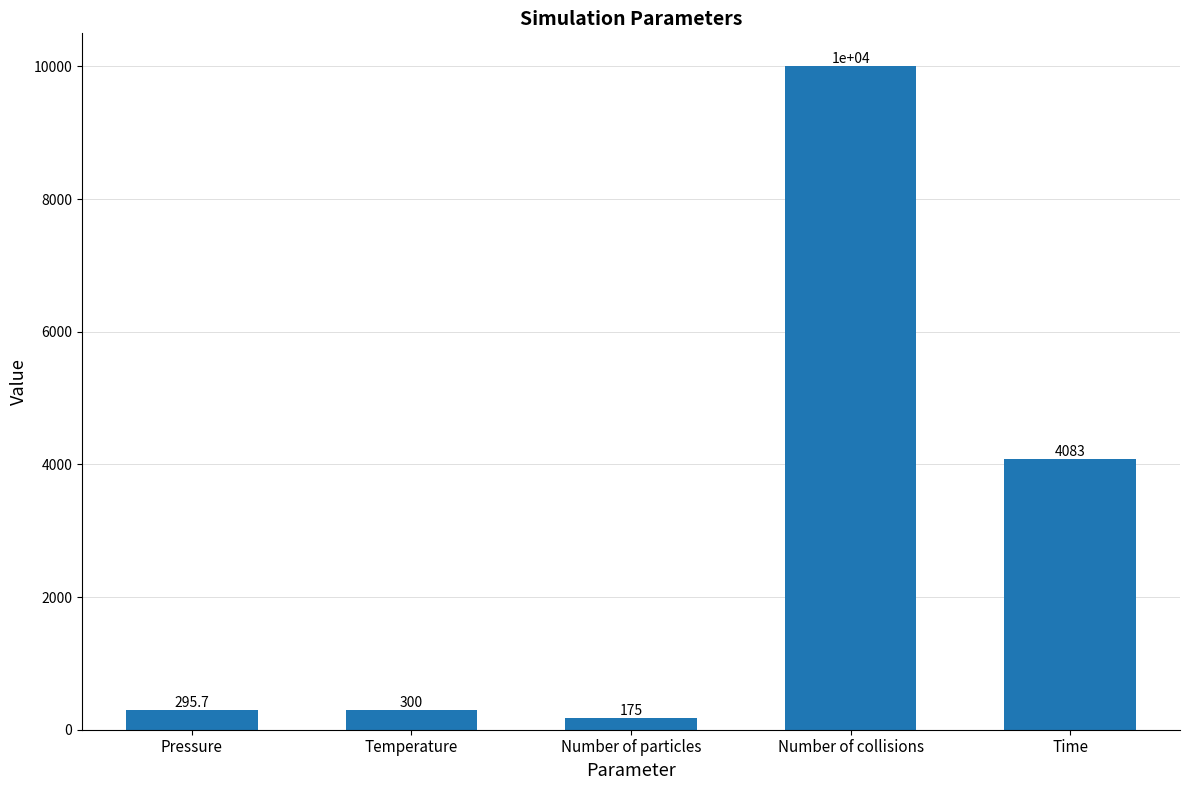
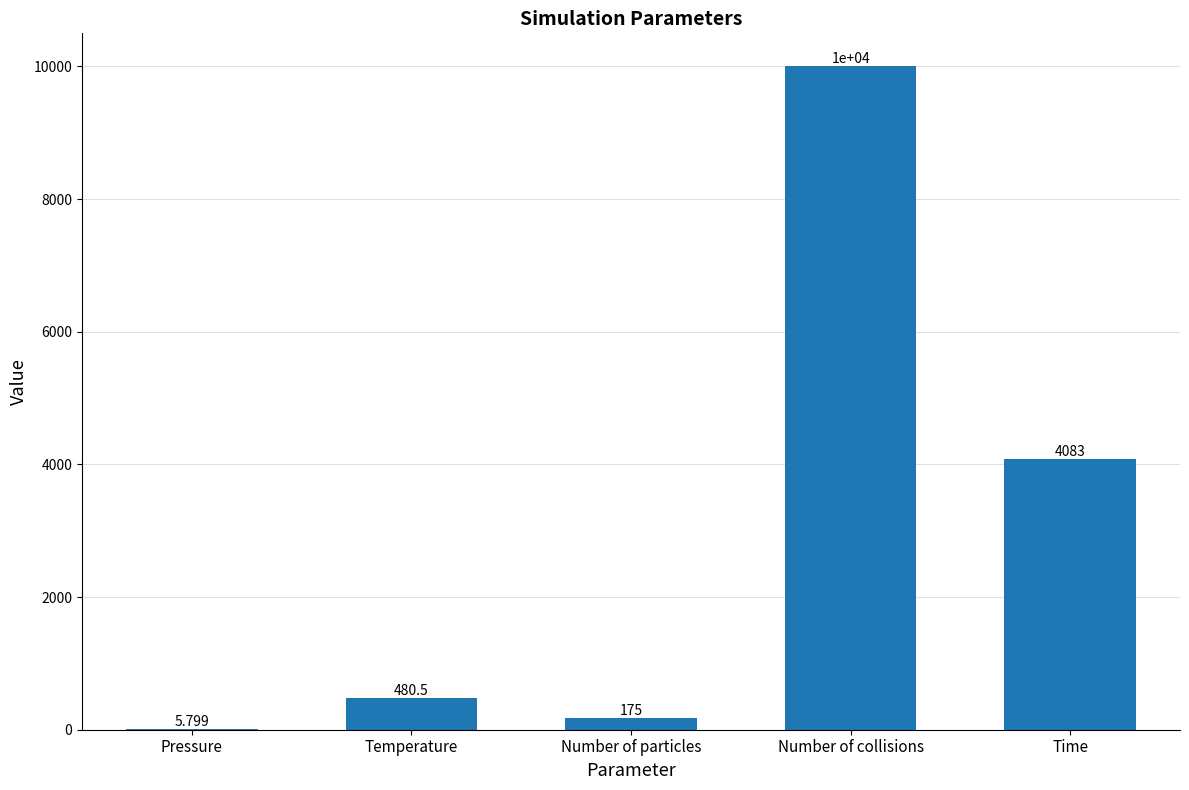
  {
-   "Pressure": "295.7",
-   "Temperature": "300",
+   "Pressure": "5.799",
+   "Temperature": "480.5",
    "Number of particles": "175",
    "Number of collisions": "1e+04",
    "Time": "4083"
  }
